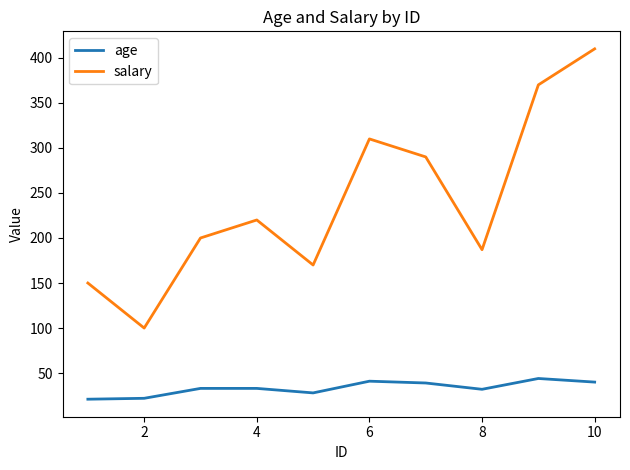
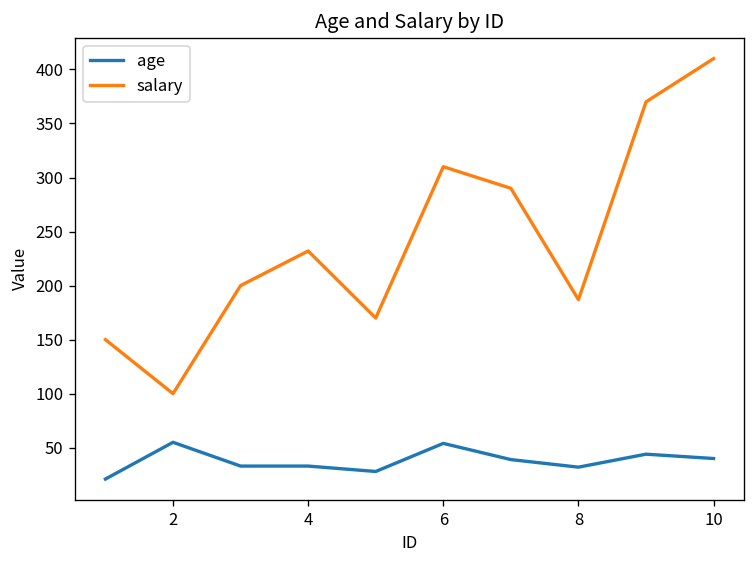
  {
    "age": {
-     "2": 20,
+     "2": 60,
      "4": 30,
-     "6": 40,
+     "6": 50,
      "8": 30,
      "10": 40
    },
    "salary": {
      "2": 100,
-     "4": 220,
+     "4": 230,
      "6": 310,
      "8": 190,
      "10": 410
    }
  }
